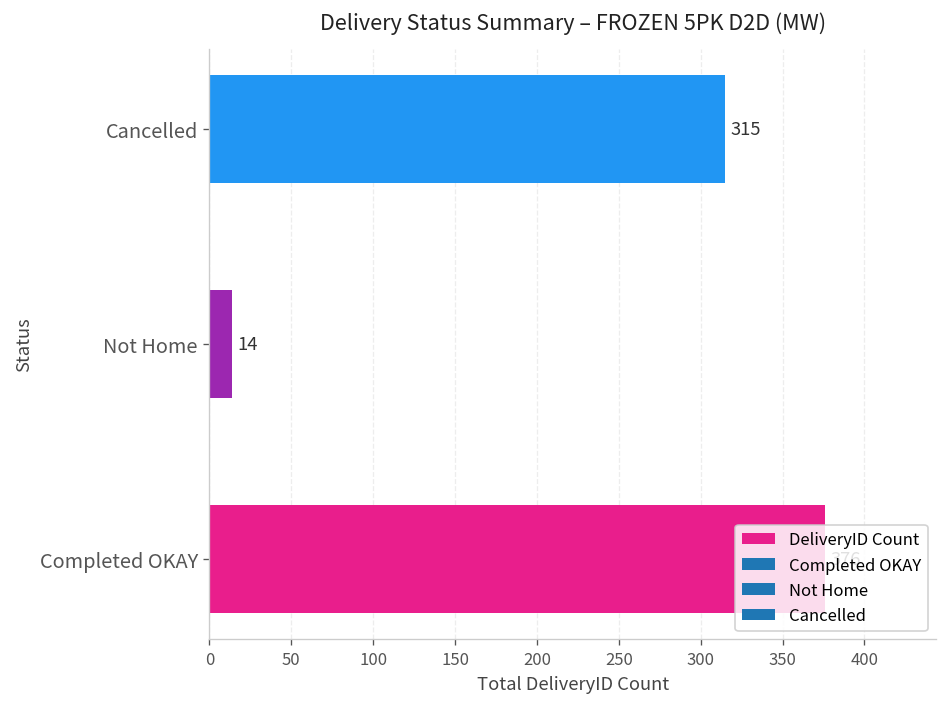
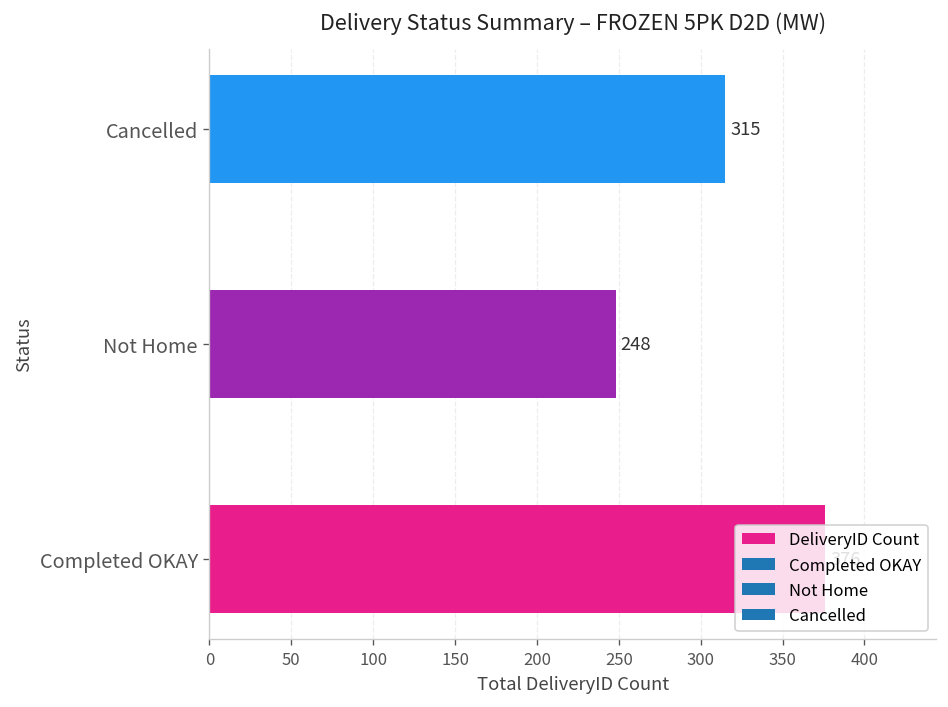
  {
    "Cancelled": 315,
-   "Not Home": 14
+   "Not Home": 248
  }
